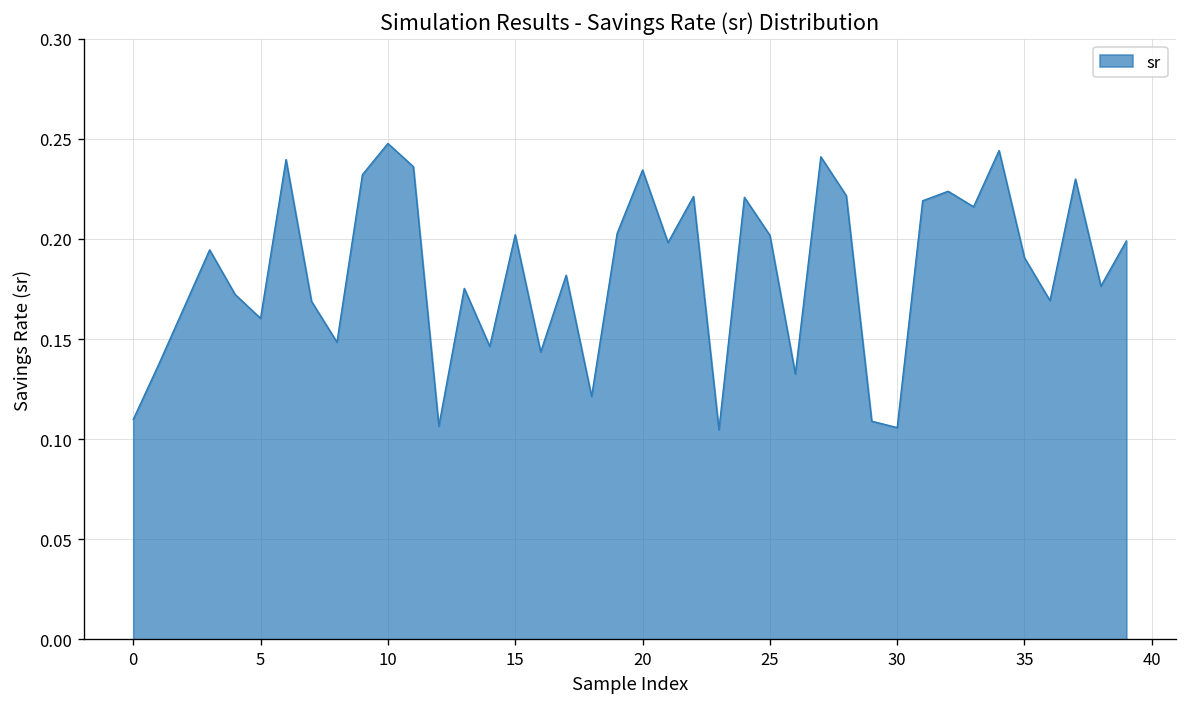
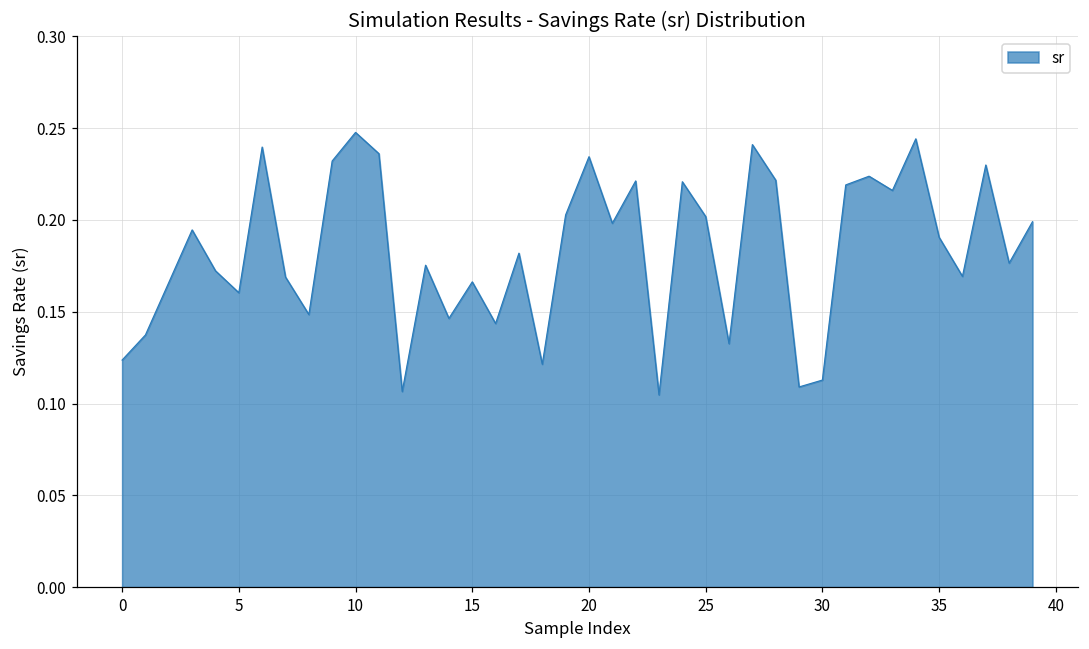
  {
-   "0": 0.110,
+   "0": 0.124,
    "5": 0.160,
    "10": 0.248,
-   "15": 0.202,
+   "15": 0.166,
    "20": 0.234,
    "25": 0.202,
-   "30": 0.106,
+   "30": 0.113,
    "35": 0.191
  }
